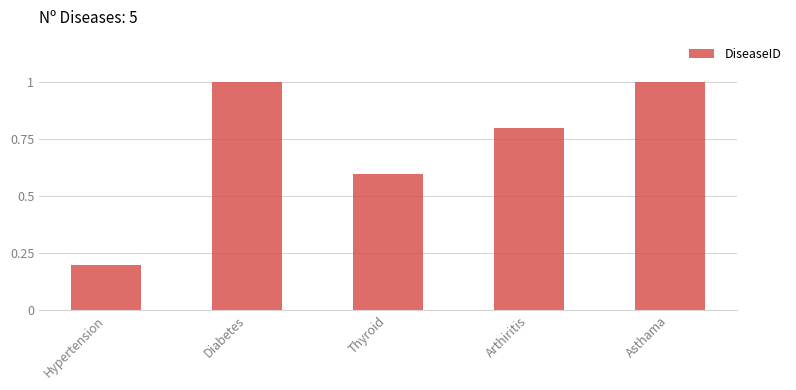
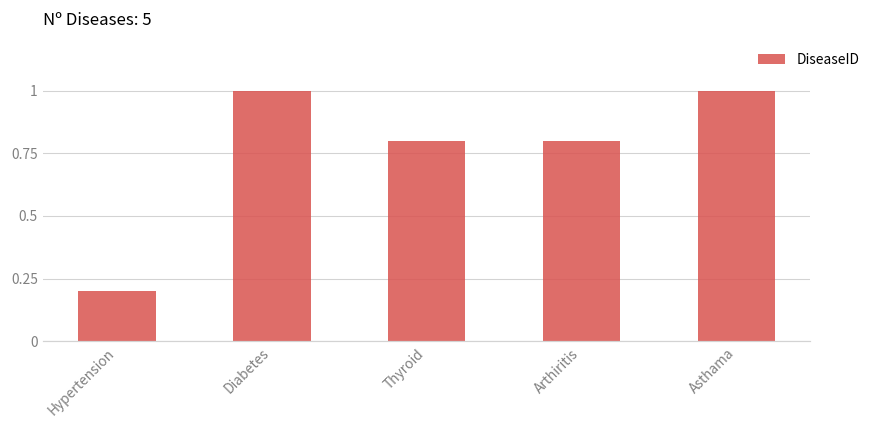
  {
    "Hypertension": 0.20,
    "Diabetes": 1.00,
-   "Thyroid": 0.60,
+   "Thyroid": 0.80,
    "Arthiritis": 0.80,
    "Asthama": 1.00
  }
